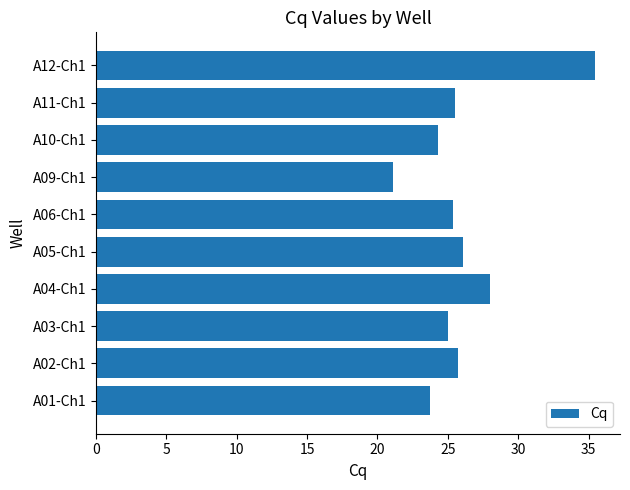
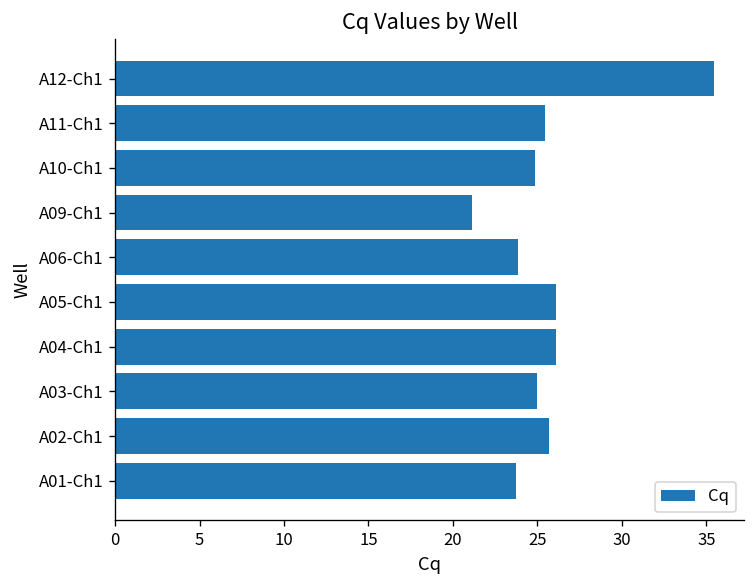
  {
    "A12-Ch1": 35.5,
    "A11-Ch1": 25.5,
-   "A10-Ch1": 24.3,
+   "A10-Ch1": 24.9,
    "A09-Ch1": 21.1,
-   "A06-Ch1": 25.4,
+   "A06-Ch1": 23.8,
    "A05-Ch1": 26.1,
-   "A04-Ch1": 28.0,
+   "A04-Ch1": 26.1,
    "A03-Ch1": 25.0,
    "A02-Ch1": 25.7,
    "A01-Ch1": 23.8
  }
